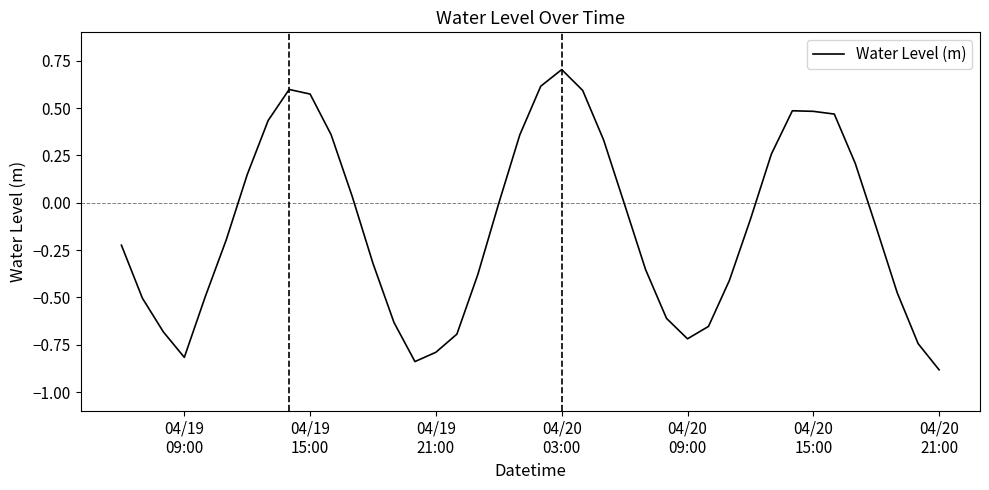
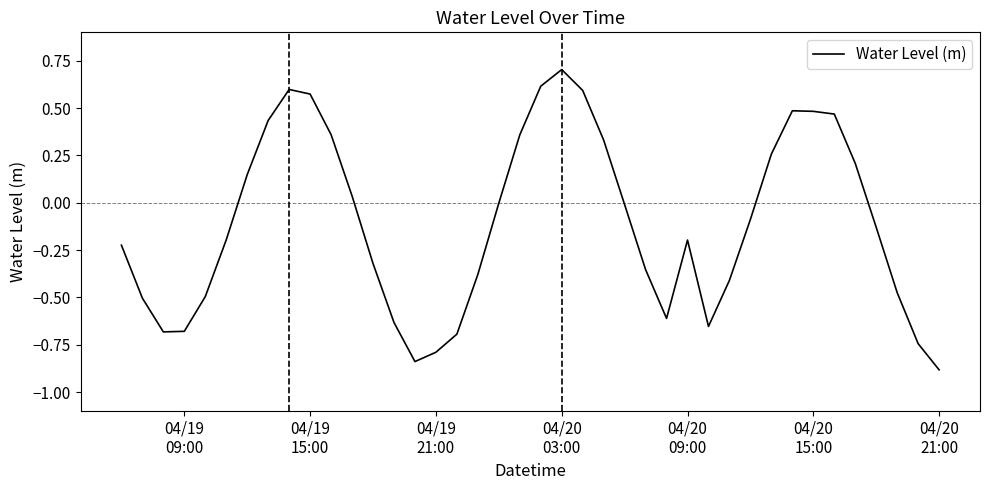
  {
-   "04/19 09:00": -0.82,
+   "04/19 09:00": -0.68,
    "04/19 15:00": 0.57,
    "04/19 21:00": -0.79,
    "04/20 03:00": 0.70,
-   "04/20 09:00": -0.72,
+   "04/20 09:00": -0.20,
    "04/20 15:00": 0.48,
    "04/20 21:00": -0.88
  }
